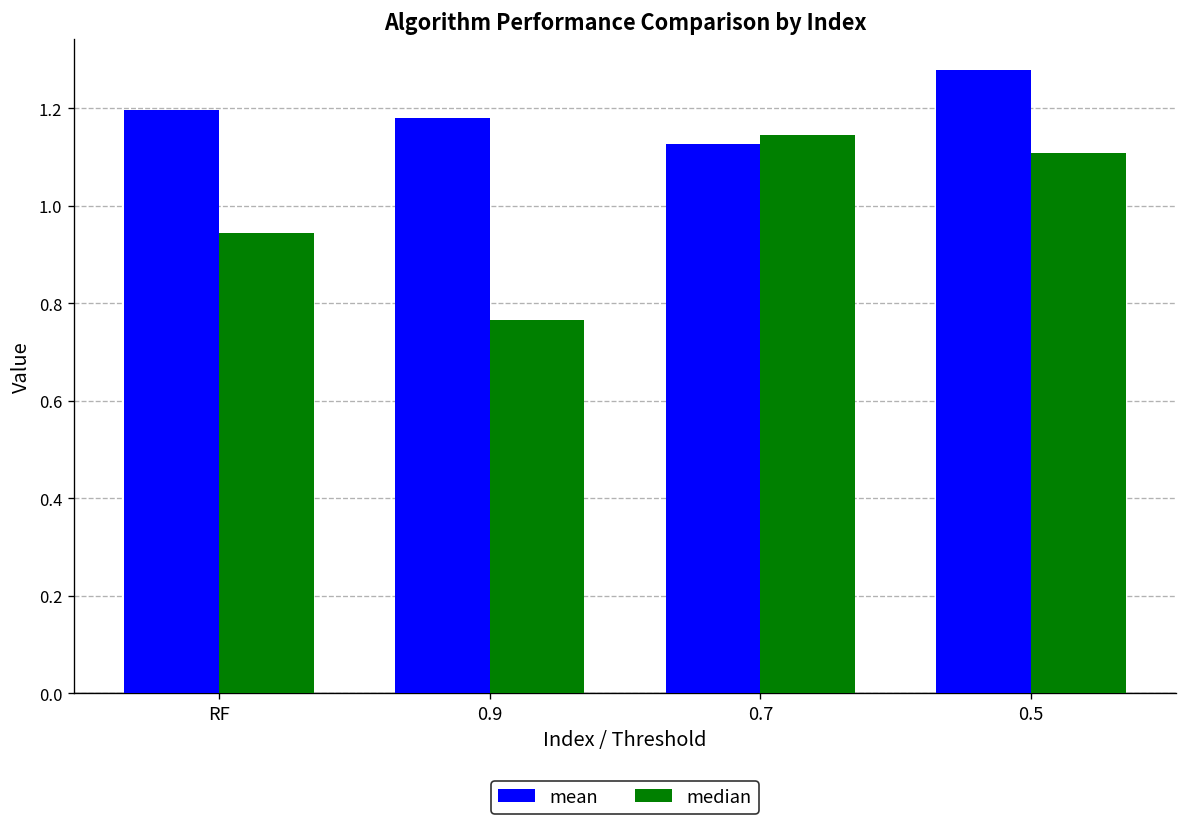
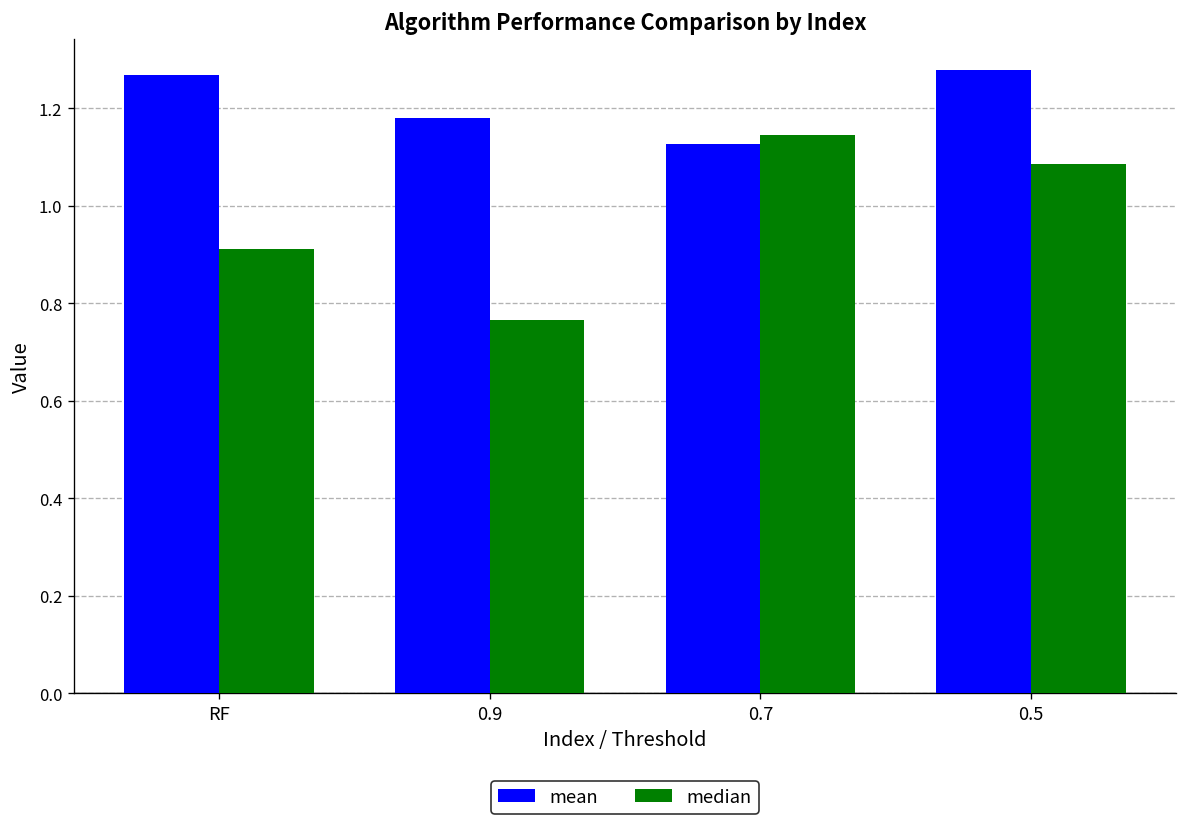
  {
    "mean": {
-     "RF": 1.20,
+     "RF": 1.27,
      "0.9": 1.18,
      "0.7": 1.13,
      "0.5": 1.28
    },
    "median": {
-     "RF": 0.94,
+     "RF": 0.91,
      "0.9": 0.77,
      "0.7": 1.14,
-     "0.5": 1.11
+     "0.5": 1.09
    }
  }
